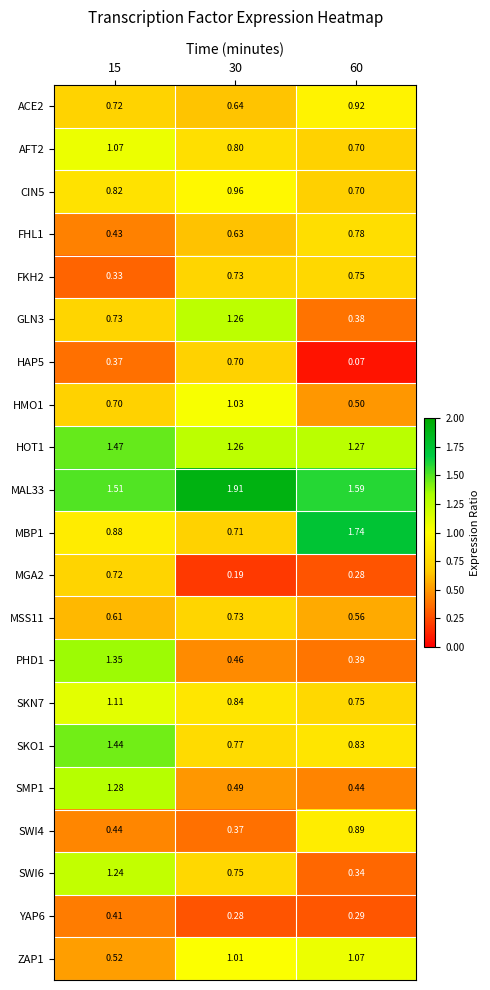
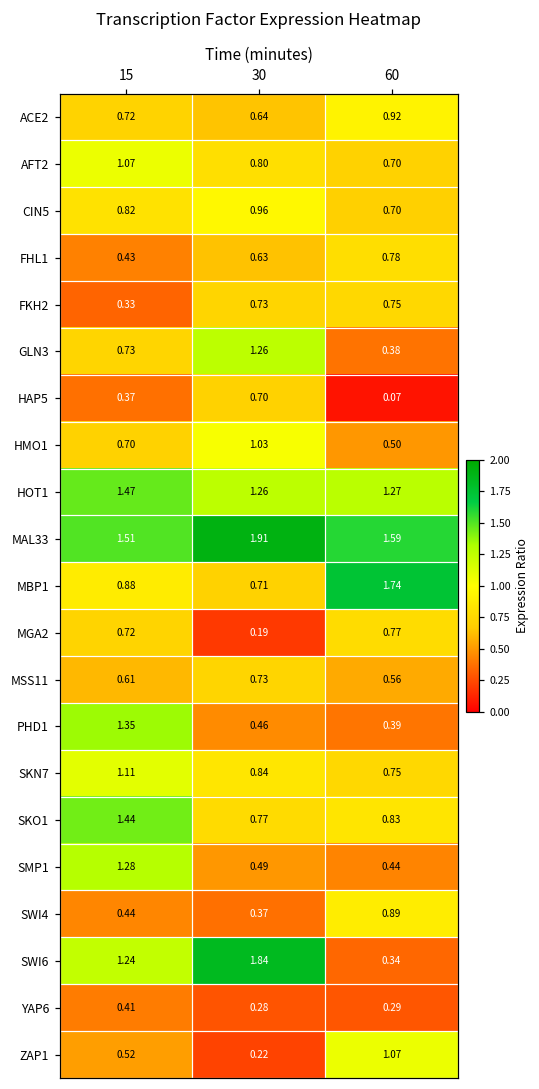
  {
    "ACE2": {
      "15": 0.72,
      "30": 0.64,
      "60": 0.92
    },
    "AFT2": {
      "15": 1.07,
      "30": 0.80,
      "60": 0.70
    },
    "CIN5": {
      "15": 0.82,
      "30": 0.96,
      "60": 0.70
    },
    "FHL1": {
      "15": 0.43,
      "30": 0.63,
      "60": 0.78
    },
    "FKH2": {
      "15": 0.33,
      "30": 0.73,
      "60": 0.75
    },
    "GLN3": {
      "15": 0.73,
      "30": 1.26,
      "60": 0.38
    },
    "HAP5": {
      "15": 0.37,
      "30": 0.70,
      "60": 0.07
    },
    "HMO1": {
      "15": 0.70,
      "30": 1.03,
      "60": 0.50
    },
    "HOT1": {
      "15": 1.47,
      "30": 1.26,
      "60": 1.27
    },
    "MAL33": {
      "15": 1.51,
      "30": 1.91,
      "60": 1.59
    },
    "MBP1": {
      "15": 0.88,
      "30": 0.71,
      "60": 1.74
    },
    "MGA2": {
      "15": 0.72,
      "30": 0.19,
-     "60": 0.28
+     "60": 0.77
    },
    "MSS11": {
      "15": 0.61,
      "30": 0.73,
      "60": 0.56
    },
    "PHD1": {
      "15": 1.35,
      "30": 0.46,
      "60": 0.39
    },
    "SKN7": {
      "15": 1.11,
      "30": 0.84,
      "60": 0.75
    },
    "SKO1": {
      "15": 1.44,
      "30": 0.77,
      "60": 0.83
    },
    "SMP1": {
      "15": 1.28,
      "30": 0.49,
      "60": 0.44
    },
    "SWI4": {
      "15": 0.44,
      "30": 0.37,
      "60": 0.89
    },
    "SWI6": {
      "15": 1.24,
-     "30": 0.75,
+     "30": 1.84,
      "60": 0.34
    },
    "YAP6": {
      "15": 0.41,
      "30": 0.28,
      "60": 0.29
    },
    "ZAP1": {
      "15": 0.52,
-     "30": 1.01,
+     "30": 0.22,
      "60": 1.07
    }
  }
